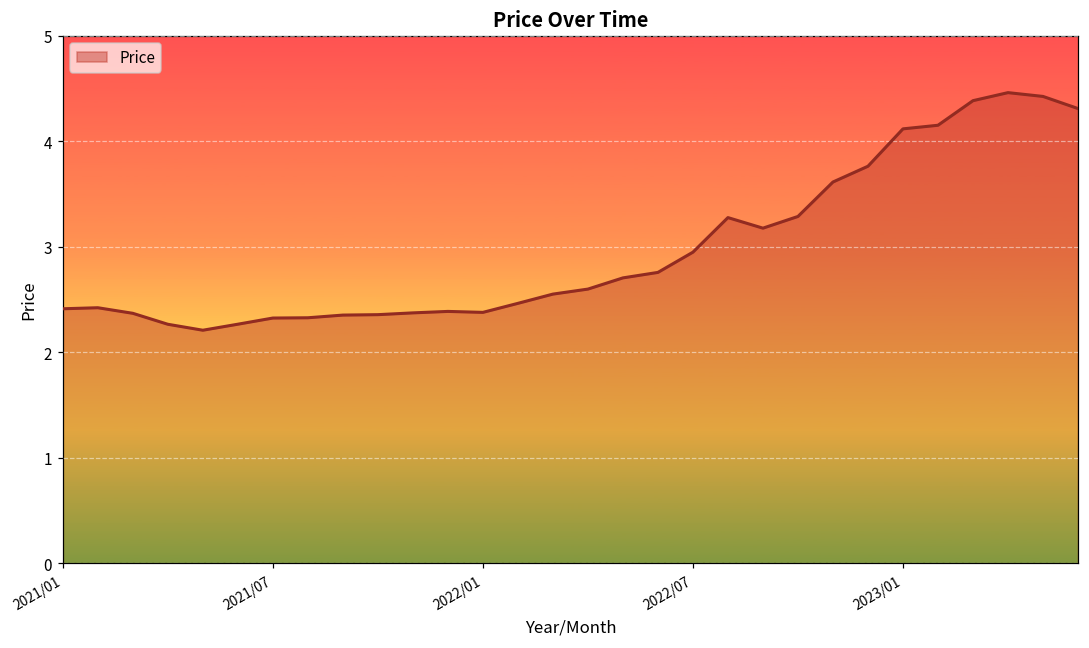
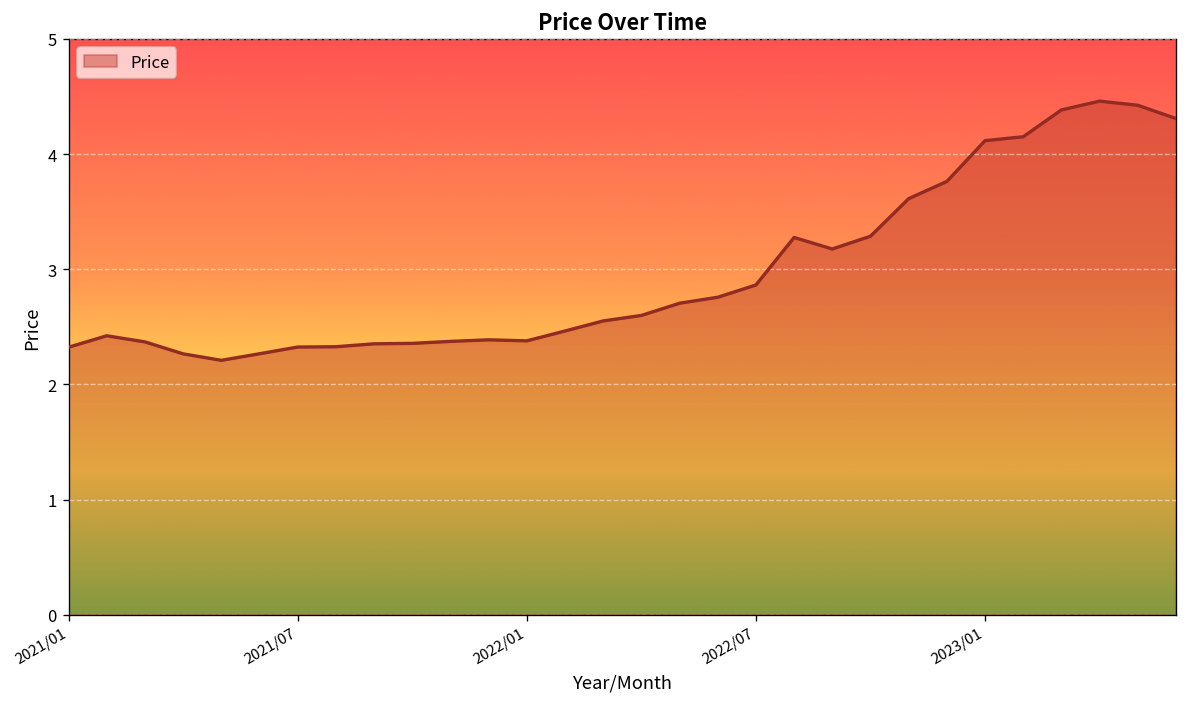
  {
-   "2021/01": 2.4,
+   "2021/01": 2.3,
    "2021/07": 2.3,
    "2022/01": 2.4,
-   "2022/07": 2.95,
+   "2022/07": 2.86,
    "2023/01": 4.1
  }
